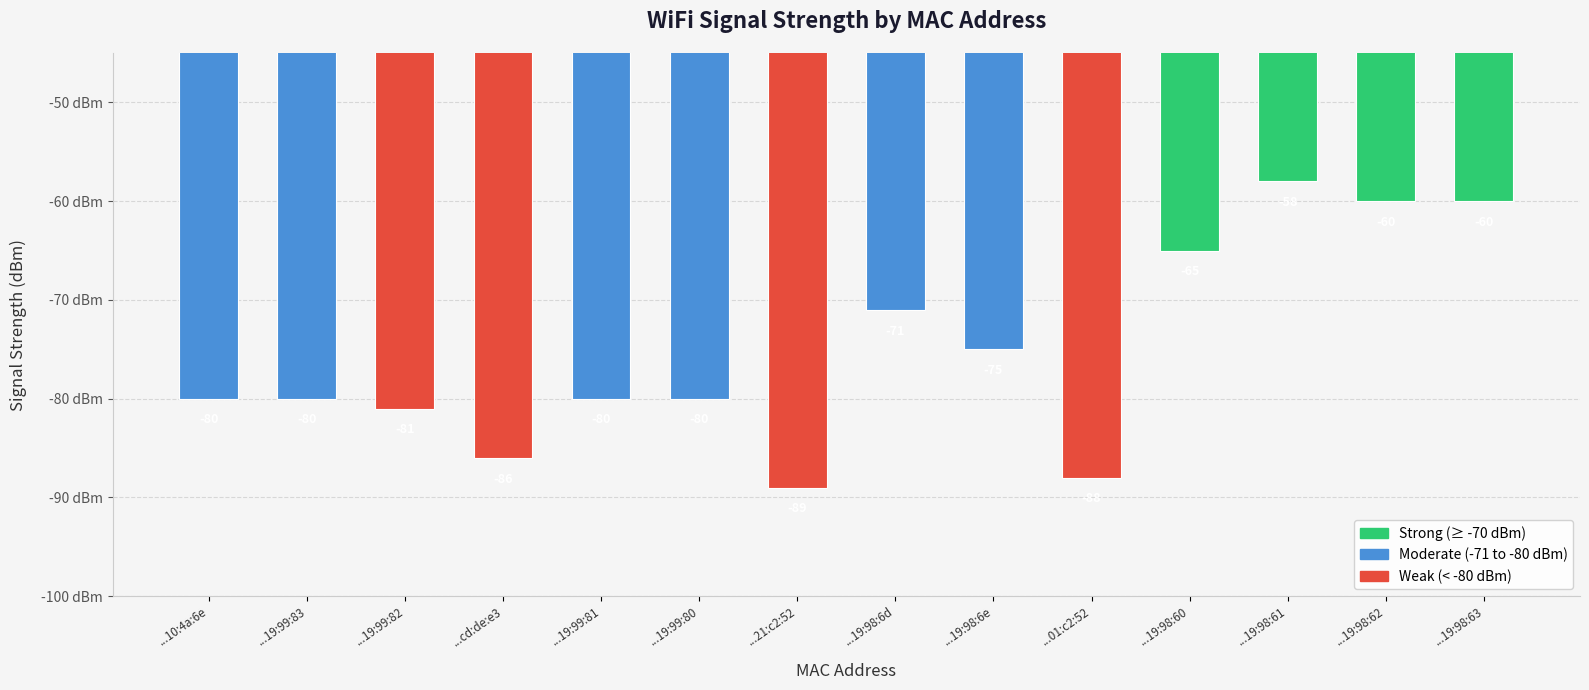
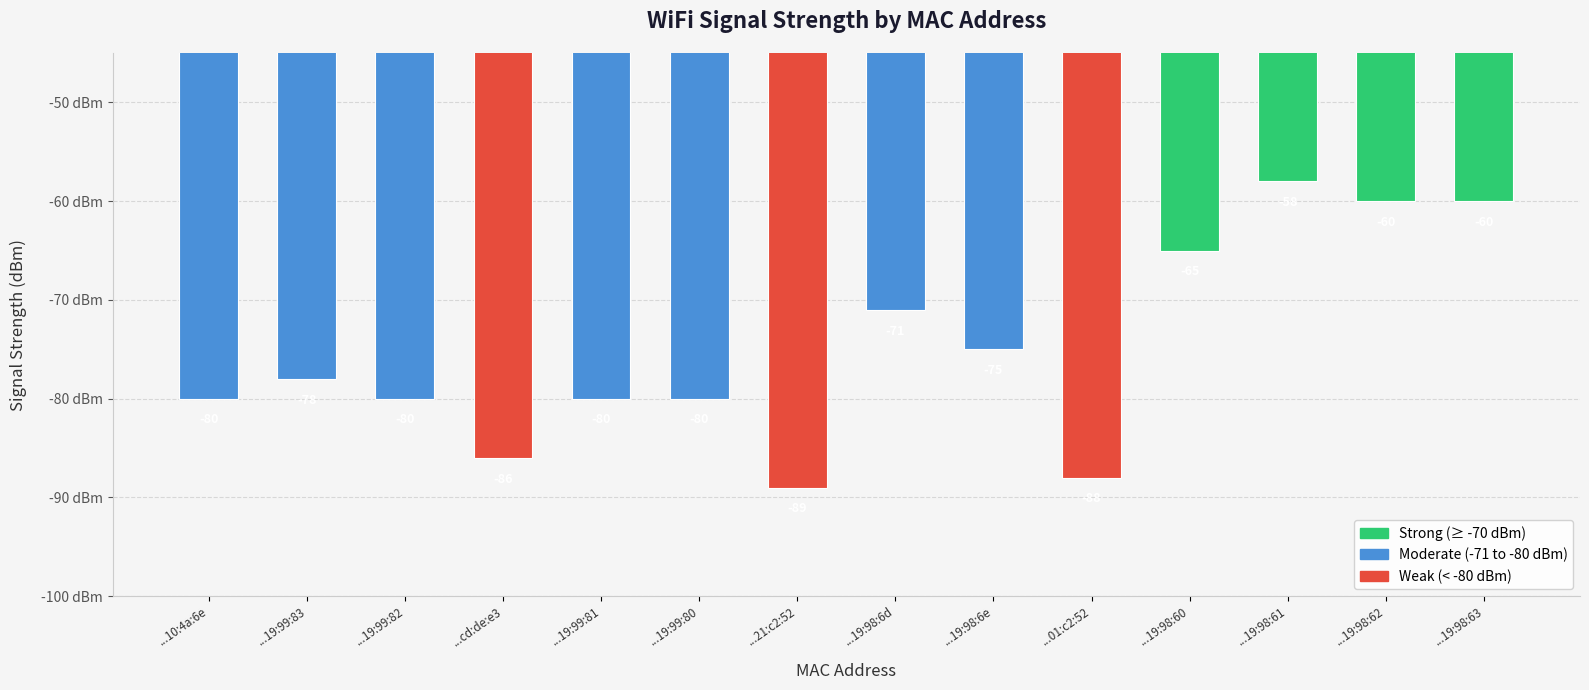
  {
    "...10:4a:6e": "-80 dBm",
-   "...19:99:83": "-80 dBm",
-   "...19:99:82": "-81 dBm",
+   "...19:99:83": "-78 dBm",
+   "...19:99:82": "-80 dBm",
    "...cd:de:e3": "-86 dBm",
    "...19:99:81": "-80 dBm",
    "...19:99:80": "-80 dBm",
    "...21:c2:52": "-89 dBm",
    "...19:98:6d": "-71 dBm",
    "...19:98:6e": "-75 dBm",
    "...01:c2:52": "-88 dBm",
    "...19:98:60": "-65 dBm",
    "...19:98:61": "-58 dBm",
    "...19:98:62": "-60 dBm",
    "...19:98:63": "-60 dBm"
  }
